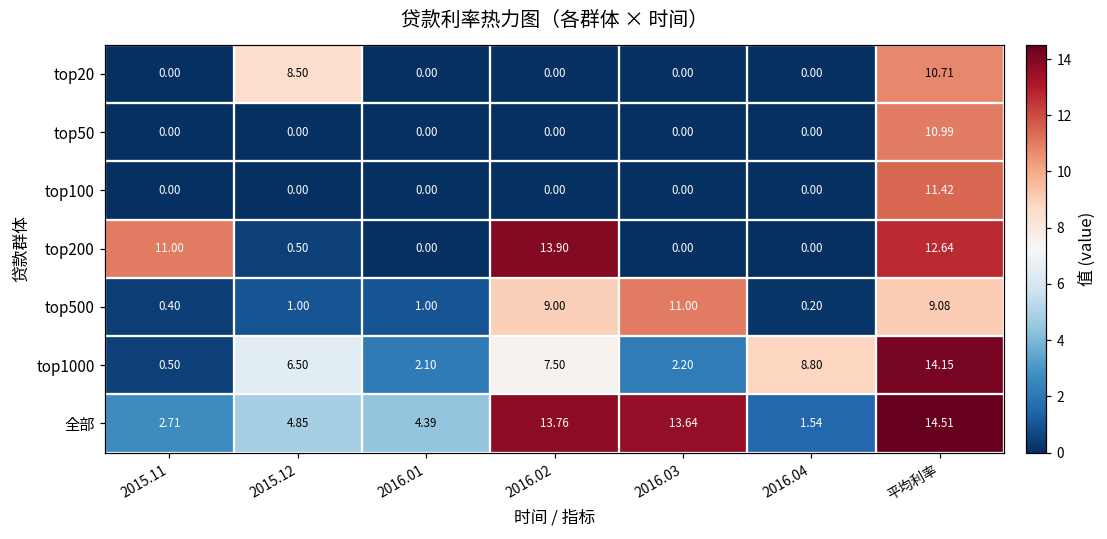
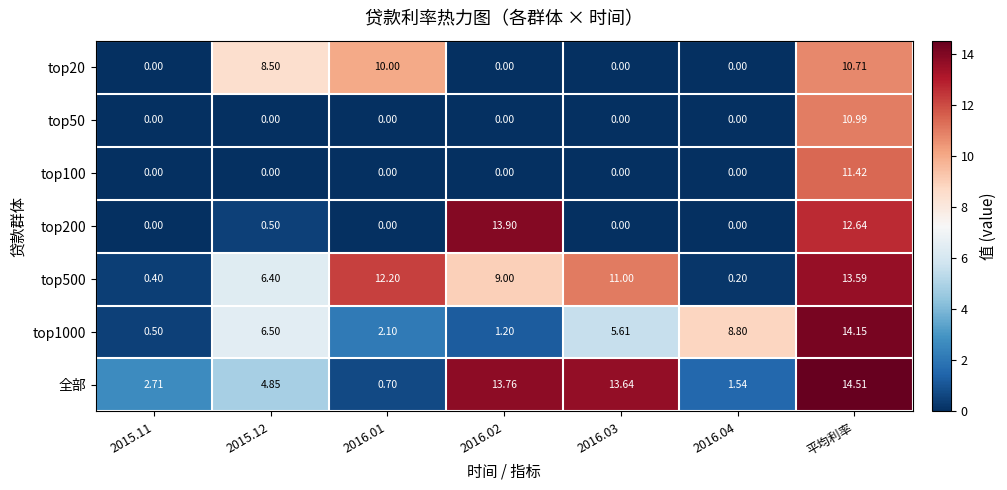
  {
    "top20": {
      "2015.11": 0.00,
      "2015.12": 8.50,
-     "2016.01": 0.00,
+     "2016.01": 10.00,
      "2016.02": 0.00,
      "2016.03": 0.00,
      "2016.04": 0.00,
      "平均利率": 10.71
    },
    "top50": {
      "2015.11": 0.00,
      "2015.12": 0.00,
      "2016.01": 0.00,
      "2016.02": 0.00,
      "2016.03": 0.00,
      "2016.04": 0.00,
      "平均利率": 10.99
    },
    "top100": {
      "2015.11": 0.00,
      "2015.12": 0.00,
      "2016.01": 0.00,
      "2016.02": 0.00,
      "2016.03": 0.00,
      "2016.04": 0.00,
      "平均利率": 11.42
    },
    "top200": {
-     "2015.11": 11.00,
+     "2015.11": 0.00,
      "2015.12": 0.50,
      "2016.01": 0.00,
      "2016.02": 13.90,
      "2016.03": 0.00,
      "2016.04": 0.00,
      "平均利率": 12.64
    },
    "top500": {
      "2015.11": 0.40,
-     "2015.12": 1.00,
-     "2016.01": 1.00,
+     "2015.12": 6.40,
+     "2016.01": 12.20,
      "2016.02": 9.00,
      "2016.03": 11.00,
      "2016.04": 0.20,
-     "平均利率": 9.08
+     "平均利率": 13.59
    },
    "top1000": {
      "2015.11": 0.50,
      "2015.12": 6.50,
      "2016.01": 2.10,
-     "2016.02": 7.50,
-     "2016.03": 2.20,
+     "2016.02": 1.20,
+     "2016.03": 5.61,
      "2016.04": 8.80,
      "平均利率": 14.15
    },
    "全部": {
      "2015.11": 2.71,
      "2015.12": 4.85,
-     "2016.01": 4.39,
+     "2016.01": 0.70,
      "2016.02": 13.76,
      "2016.03": 13.64,
      "2016.04": 1.54,
      "平均利率": 14.51
    }
  }
